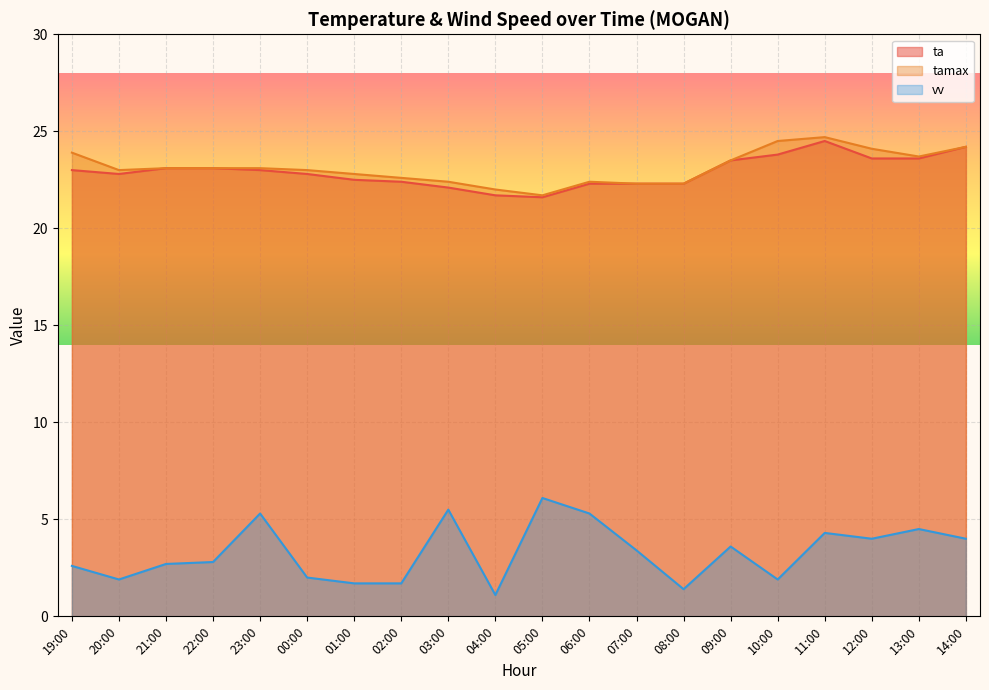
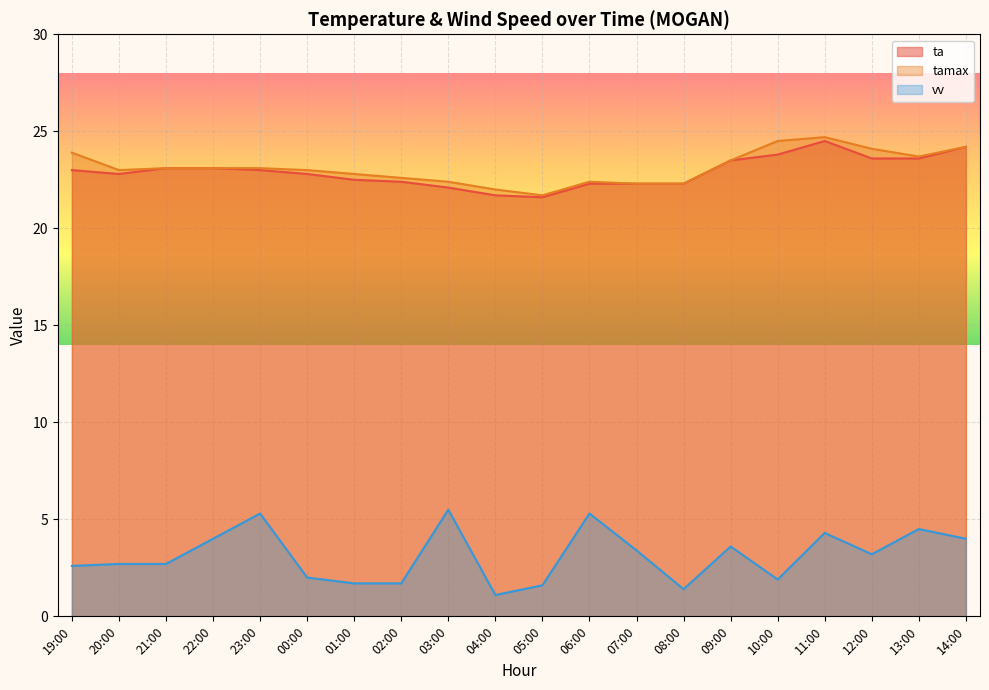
  {
    "vv": {
      "19:00": 2.6,
-     "20:00": 1.9,
+     "20:00": 2.7,
      "21:00": 2.7,
-     "22:00": 2.8,
+     "22:00": 4.0,
      "23:00": 5.3,
      "00:00": 2.0,
      "01:00": 1.7,
      "02:00": 1.7,
      "03:00": 5.5,
      "04:00": 1.1,
-     "05:00": 6.1,
+     "05:00": 1.6,
      "06:00": 5.3,
      "07:00": 3.4,
      "08:00": 1.4,
      "09:00": 3.6,
      "10:00": 1.9,
      "11:00": 4.3,
-     "12:00": 4.0,
+     "12:00": 3.2,
      "13:00": 4.5,
      "14:00": 4.0
    }
  }
